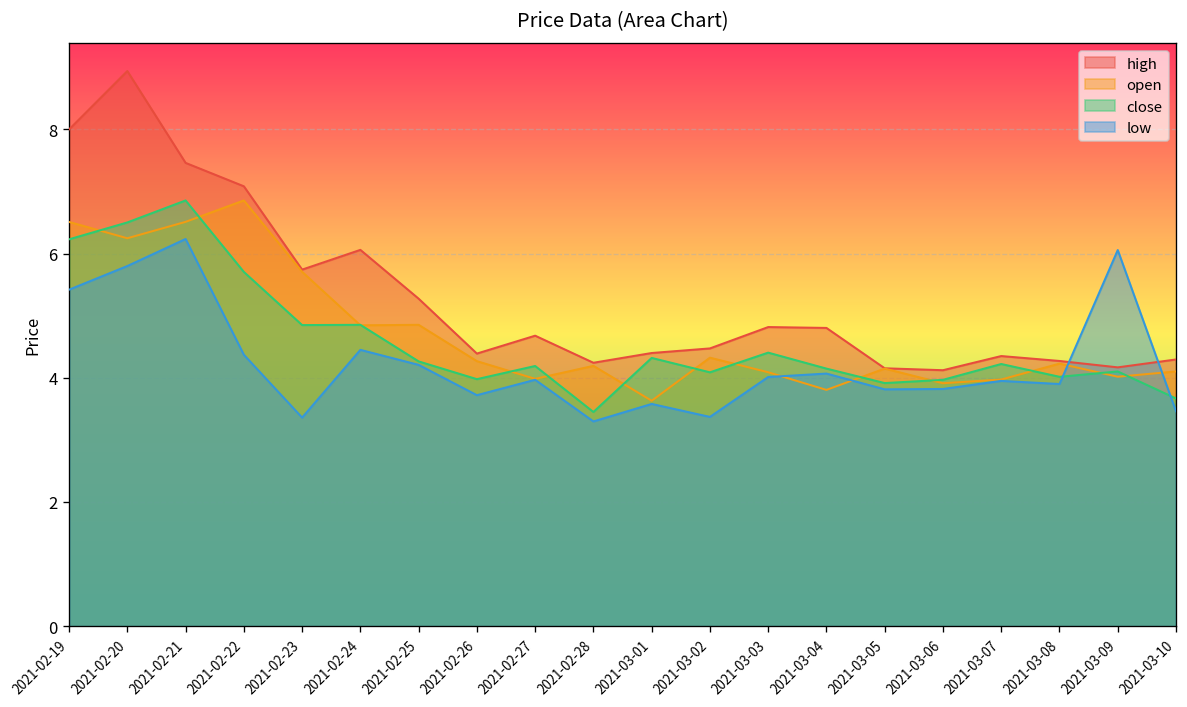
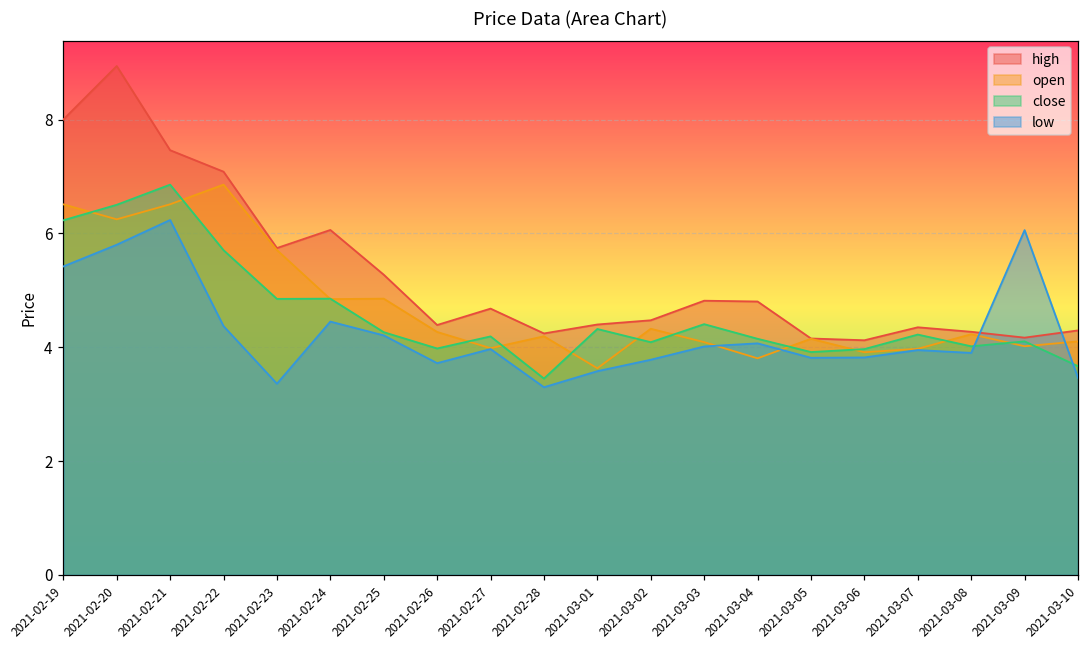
  {
    "high": {
      "2021-02-19": 8.0,
      "2021-02-20": 8.9,
      "2021-02-21": 7.5,
      "2021-02-22": 7.1,
      "2021-02-24": 6.1,
      "2021-02-25": 5.3,
      "2021-02-26": 4.4,
      "2021-02-27": 4.7,
      "2021-02-28": 4.2,
      "2021-03-01": 4.4,
      "2021-03-02": 4.5,
      "2021-03-03": 4.8,
      "2021-03-04": 4.8,
      "2021-03-06": 4.1,
      "2021-03-07": 4.4,
      "2021-03-09": 4.2,
      "2021-03-10": 4.3
    },
    "open": {
      "2021-02-19": 6.5,
      "2021-02-20": 6.2,
      "2021-02-21": 6.5,
      "2021-02-22": 6.9,
      "2021-02-25": 4.9,
      "2021-02-26": 4.3,
      "2021-02-28": 4.2,
      "2021-03-01": 3.6,
      "2021-03-02": 4.3,
      "2021-03-03": 4.1,
      "2021-03-04": 3.8,
      "2021-03-06": 3.9,
      "2021-03-09": 4.0,
      "2021-03-10": 4.1
    },
    "close": {
      "2021-02-19": 6.2,
      "2021-02-20": 6.5,
      "2021-02-21": 6.9,
      "2021-02-22": 5.7,
      "2021-02-23": 4.8,
      "2021-02-25": 4.3,
      "2021-02-26": 4.0,
      "2021-02-27": 4.2,
      "2021-02-28": 3.4,
      "2021-03-01": 4.3,
      "2021-03-02": 4.1,
      "2021-03-03": 4.4,
      "2021-03-04": 4.1,
      "2021-03-05": 3.9,
      "2021-03-06": 4.0,
      "2021-03-07": 4.2,
      "2021-03-08": 4.0,
      "2021-03-09": 4.1,
      "2021-03-10": 3.7
    },
    "low": {
      "2021-02-19": 5.4,
      "2021-02-20": 5.8,
      "2021-02-21": 6.2,
      "2021-02-22": 4.4,
      "2021-02-23": 3.4,
      "2021-02-24": 4.5,
      "2021-02-25": 4.2,
      "2021-02-26": 3.7,
      "2021-02-28": 3.3,
      "2021-03-01": 3.6,
-     "2021-03-02": 3.4,
+     "2021-03-02": 3.8,
      "2021-03-03": 4.0,
      "2021-03-04": 4.1,
      "2021-03-05": 3.8,
      "2021-03-06": 3.8,
      "2021-03-08": 3.9,
      "2021-03-09": 6.1,
      "2021-03-10": 3.5
    }
  }
